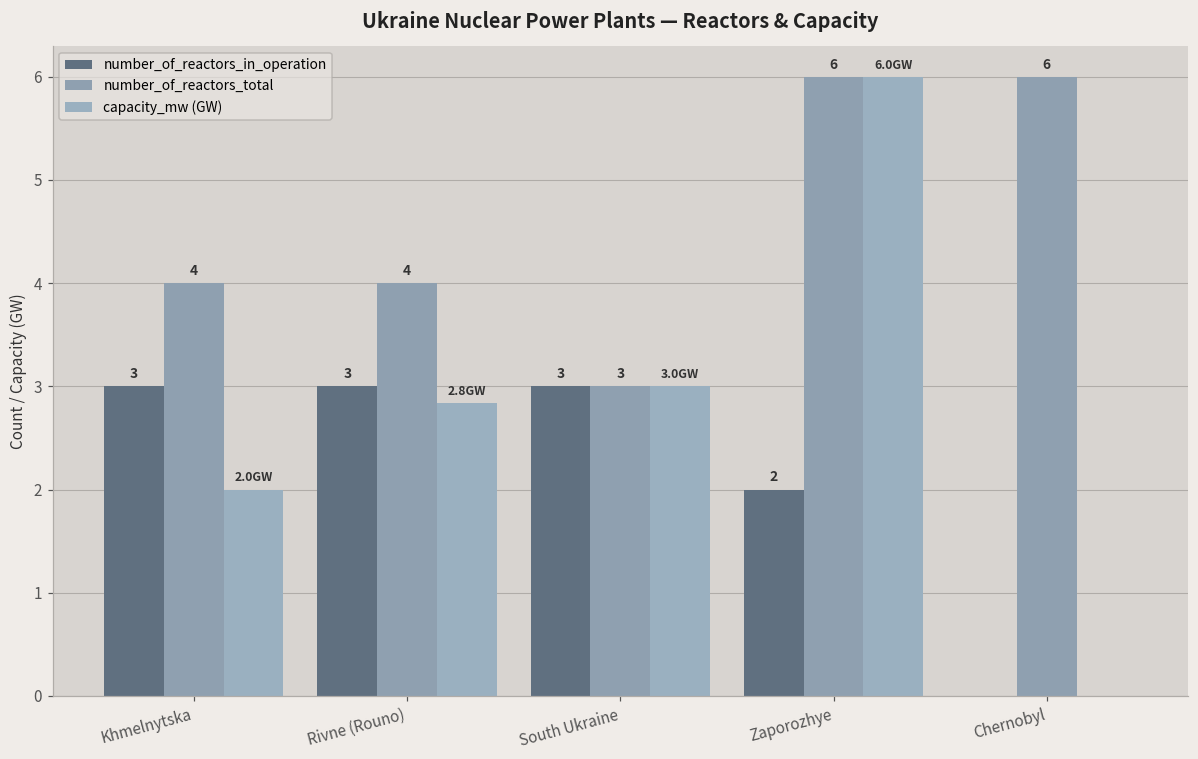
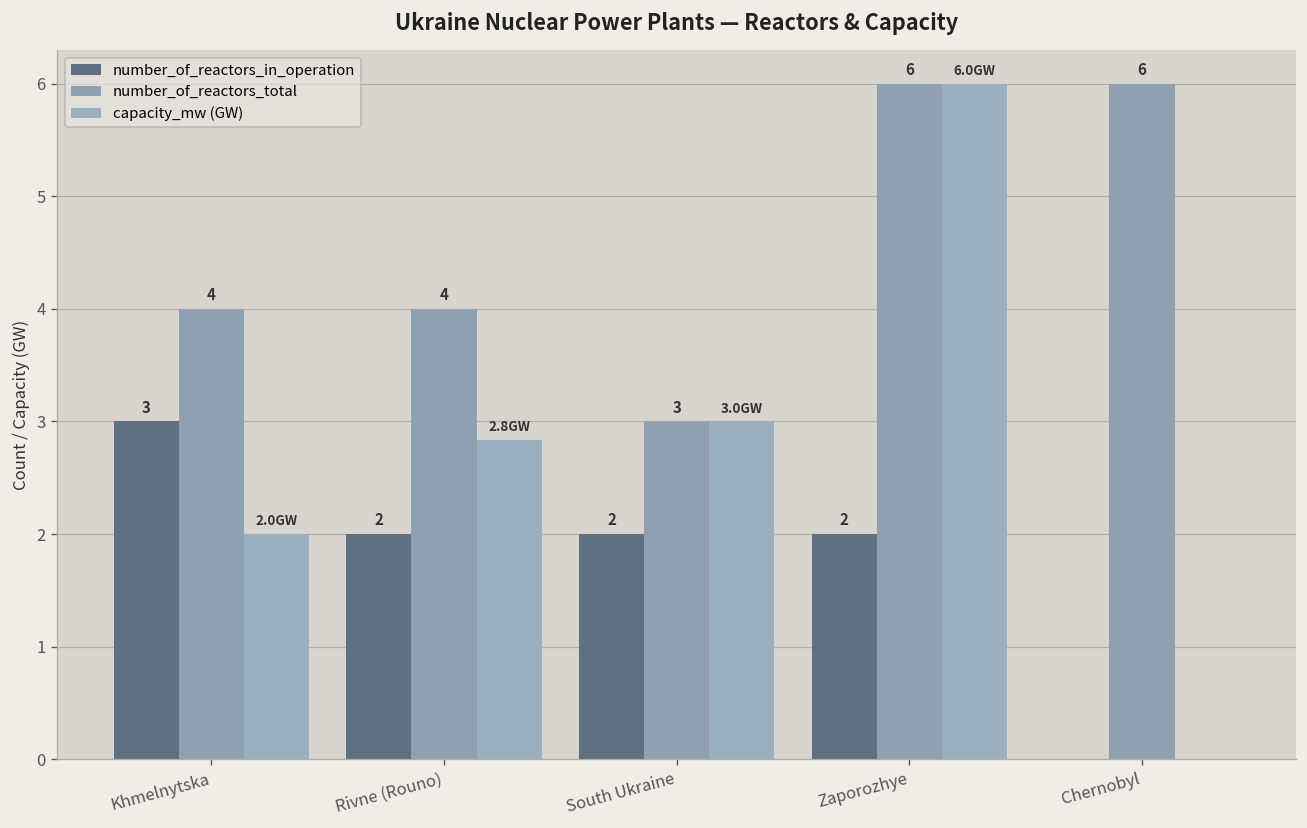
  {
    "number_of_reactors_in_operation": {
      "Khmelnytska": 3,
-     "Rivne (Rouno)": 3,
-     "South Ukraine": 3,
+     "Rivne (Rouno)": 2,
+     "South Ukraine": 2,
      "Zaporozhye": 2
    }
  }
